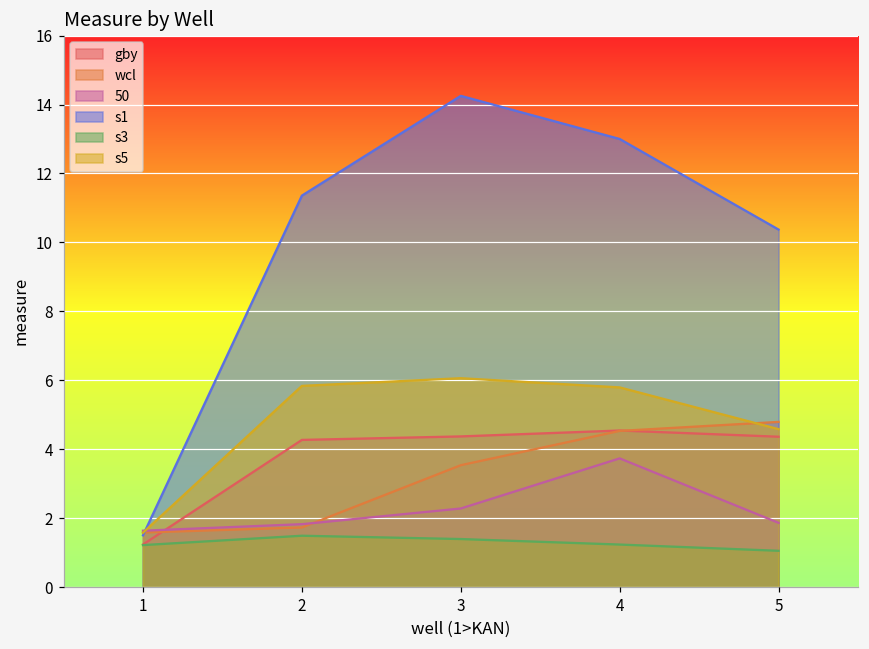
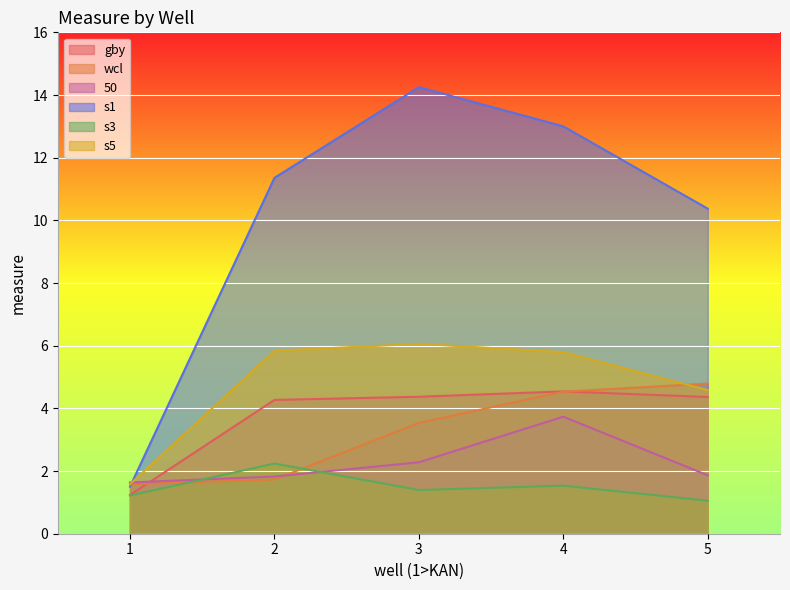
  {
    "50": {
      "2": 1.8,
      "3": 2.3,
      "4": 3.7,
      "5": 1.9
    },
    "s1": {
      "2": 11.4,
      "3": 14.3,
      "4": 13.0,
      "5": 10.4
    },
    "s3": {
-     "2": 1.5,
+     "2": 2.2,
      "3": 1.4,
-     "4": 1.2,
+     "4": 1.5,
      "5": 1.1
    }
  }
